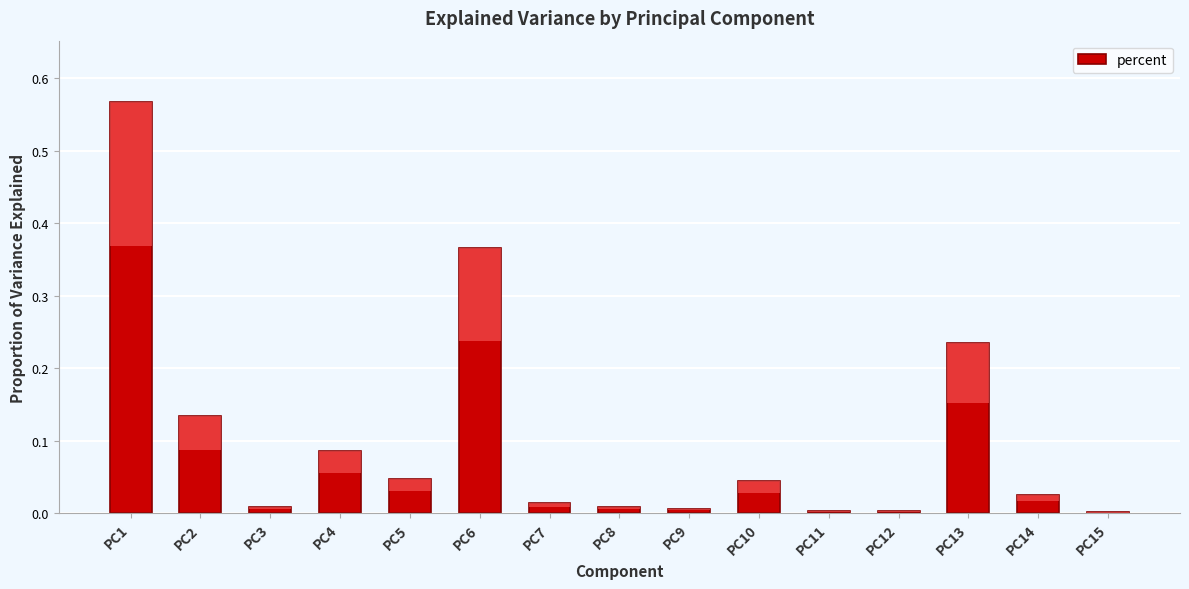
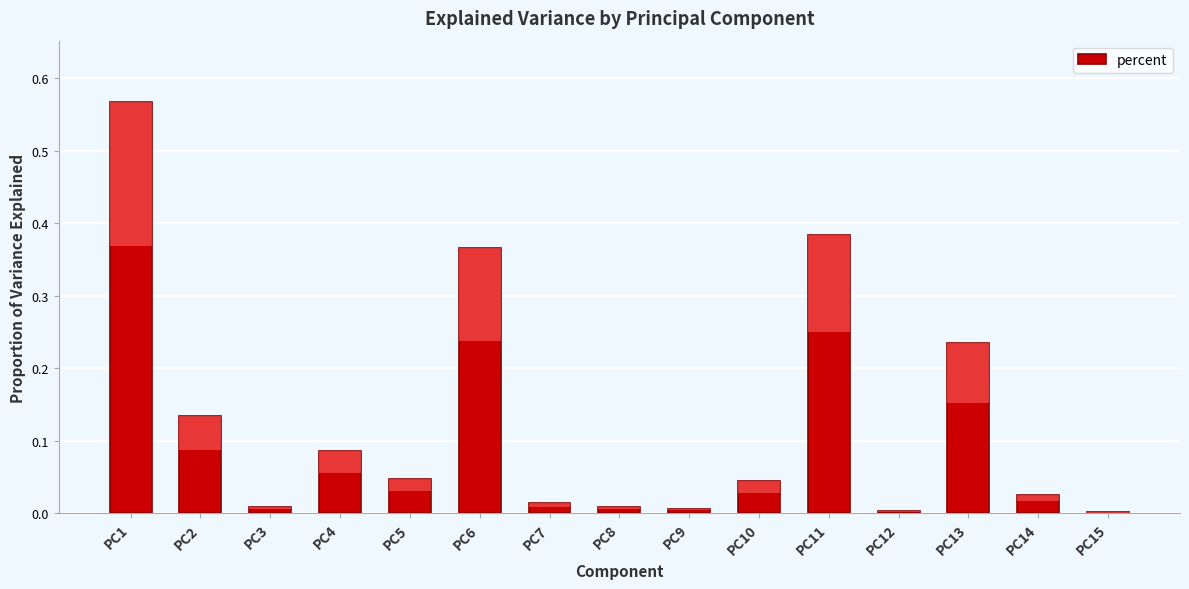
  {
    "percent": {
      "PC1": 0.57,
      "PC2": 0.13,
      "PC3": 0.01,
      "PC4": 0.09,
      "PC5": 0.05,
      "PC6": 0.37,
      "PC7": 0.01,
      "PC8": 0.01,
      "PC9": 0.01,
      "PC10": 0.04,
-     "PC11": 0.00,
+     "PC11": 0.38,
      "PC13": 0.23,
      "PC14": 0.03
    }
  }
